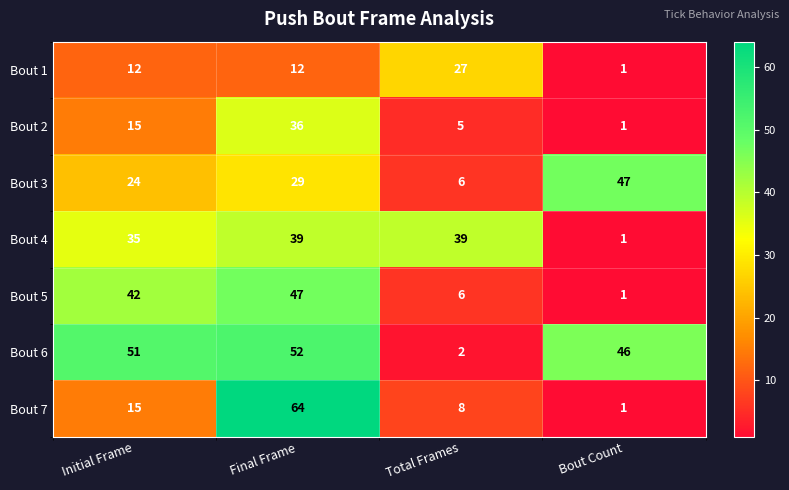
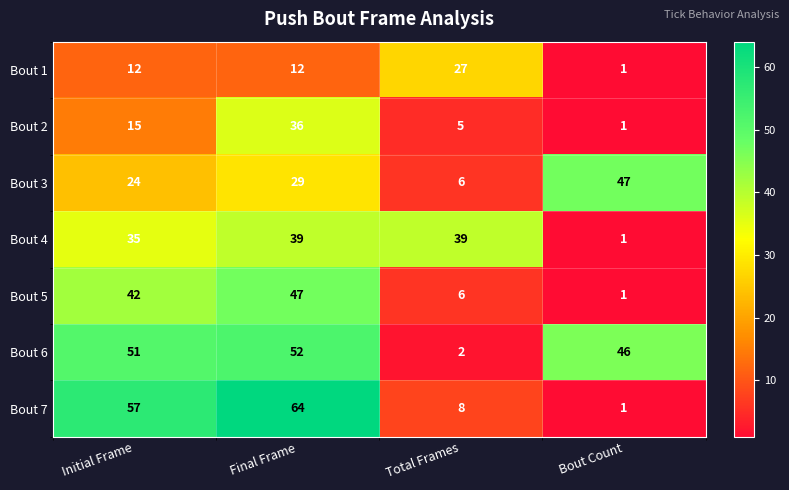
  {
    "Bout 1": {
      "Initial Frame": 12,
      "Final Frame": 12,
      "Total Frames": 27,
      "Bout Count": 1
    },
    "Bout 2": {
      "Initial Frame": 15,
      "Final Frame": 36,
      "Total Frames": 5,
      "Bout Count": 1
    },
    "Bout 3": {
      "Initial Frame": 24,
      "Final Frame": 29,
      "Total Frames": 6,
      "Bout Count": 47
    },
    "Bout 4": {
      "Initial Frame": 35,
      "Final Frame": 39,
      "Total Frames": 39,
      "Bout Count": 1
    },
    "Bout 5": {
      "Initial Frame": 42,
      "Final Frame": 47,
      "Total Frames": 6,
      "Bout Count": 1
    },
    "Bout 6": {
      "Initial Frame": 51,
      "Final Frame": 52,
      "Total Frames": 2,
      "Bout Count": 46
    },
    "Bout 7": {
-     "Initial Frame": 15,
+     "Initial Frame": 57,
      "Final Frame": 64,
      "Total Frames": 8,
      "Bout Count": 1
    }
  }
